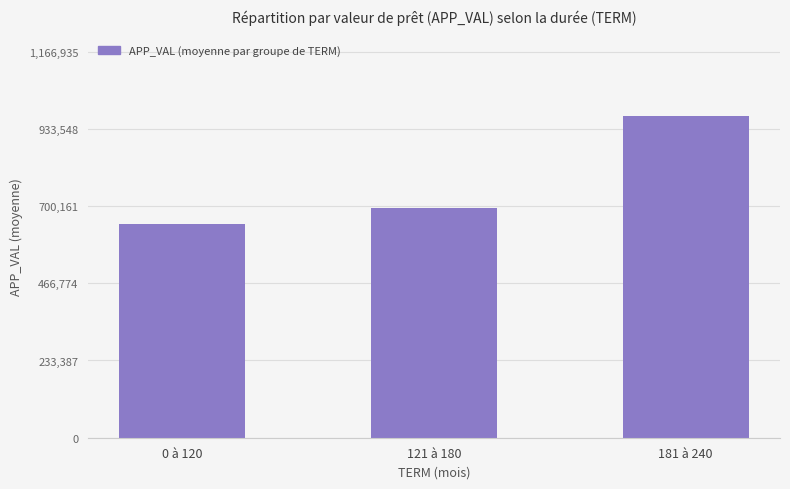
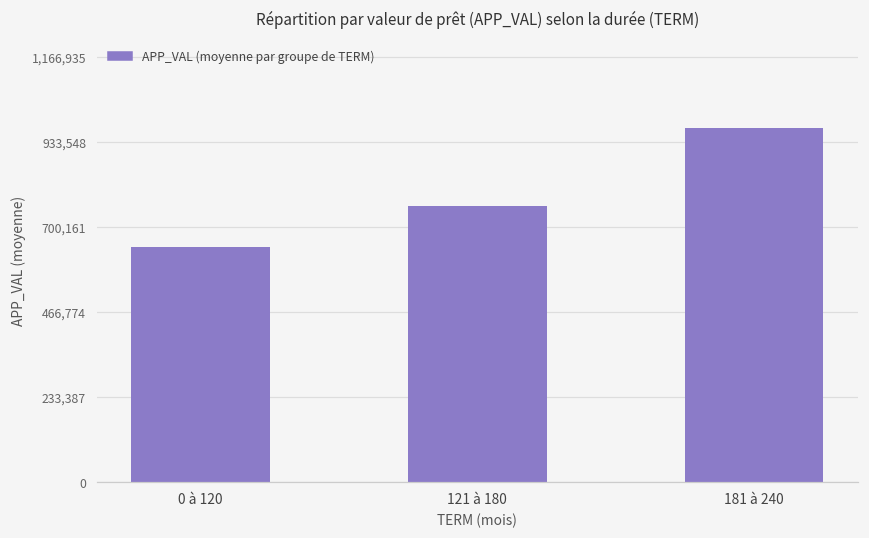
  {
    "0 à 120": "640,000",
-   "121 à 180": "690,000",
+   "121 à 180": "760,000",
    "181 à 240": "970,000"
  }
